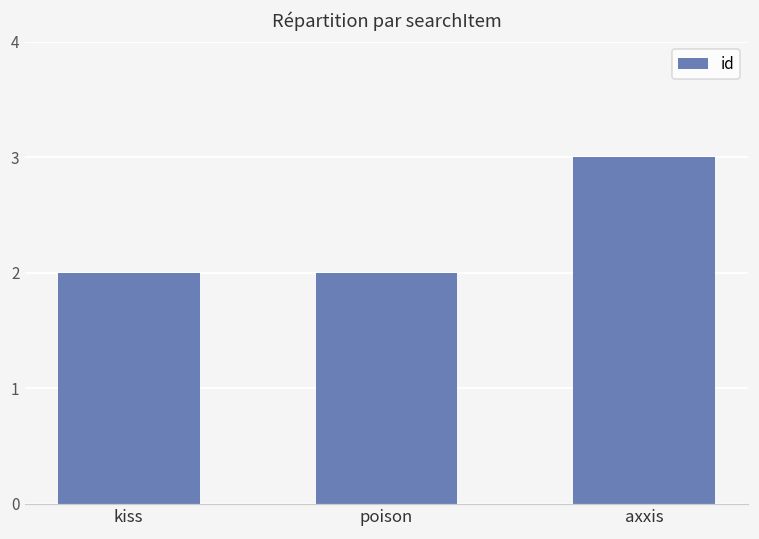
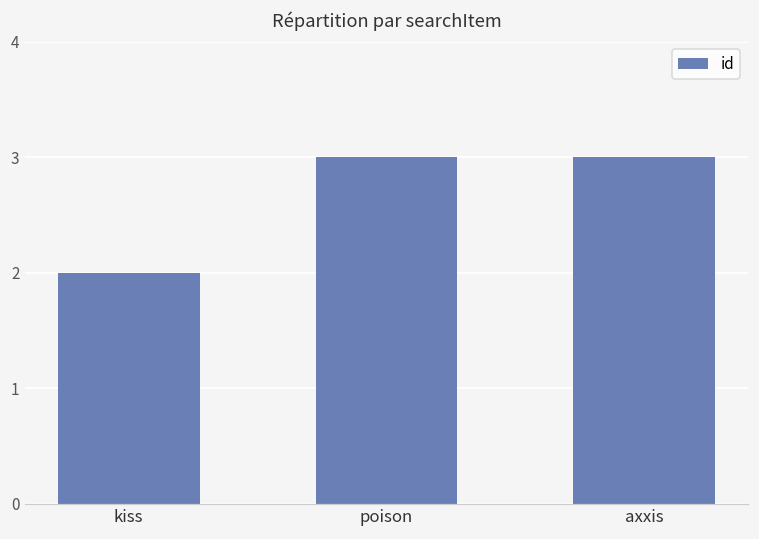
  {
    "kiss": 2,
-   "poison": 2,
+   "poison": 3,
    "axxis": 3
  }
